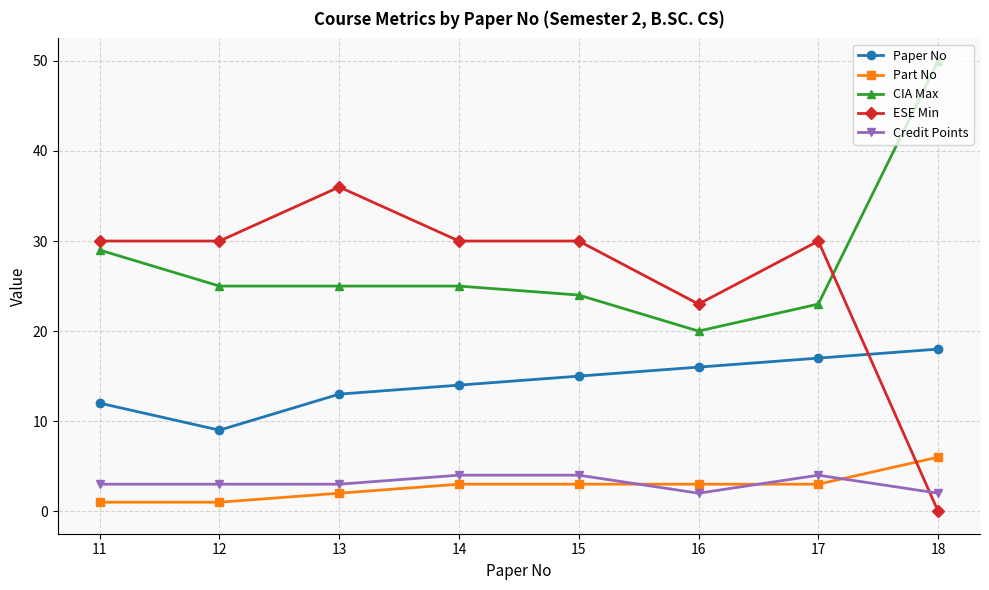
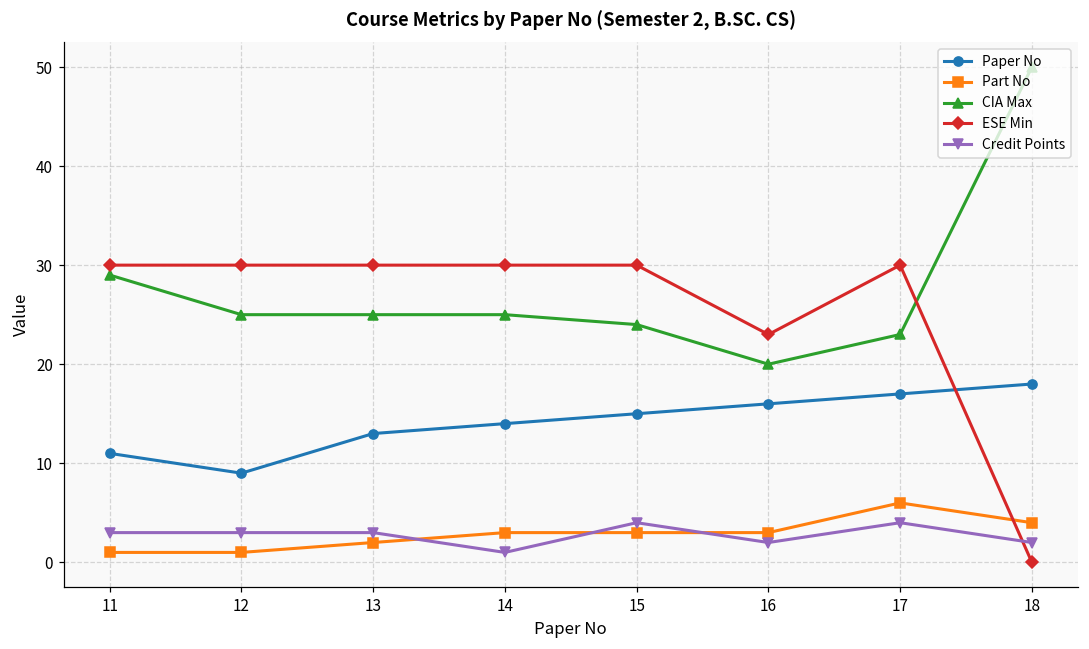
  {
    "Paper No": {
-     "11": 12,
+     "11": 11,
      "12": 9,
      "13": 13,
      "14": 14,
      "15": 15,
      "16": 16,
      "17": 17,
      "18": 18
    },
    "Part No": {
      "11": 1,
      "12": 1,
      "13": 2,
      "14": 3,
      "15": 3,
      "16": 3,
-     "17": 3,
-     "18": 6
+     "17": 6,
+     "18": 4
    },
    "CIA Max": {
      "11": 29,
      "12": 25,
      "13": 25,
      "14": 25,
      "15": 24,
      "16": 20,
      "17": 23
    },
    "ESE Min": {
      "11": 30,
      "12": 30,
-     "13": 36,
+     "13": 30,
      "14": 30,
      "15": 30,
      "16": 23,
      "17": 30,
      "18": 0
    },
    "Credit Points": {
      "11": 3,
      "12": 3,
      "13": 3,
-     "14": 4,
+     "14": 1,
      "15": 4,
      "16": 2,
      "17": 4,
      "18": 2
    }
  }
